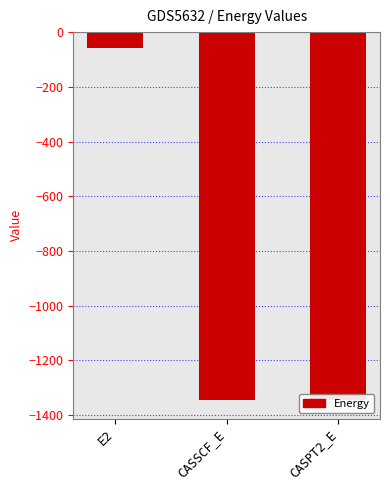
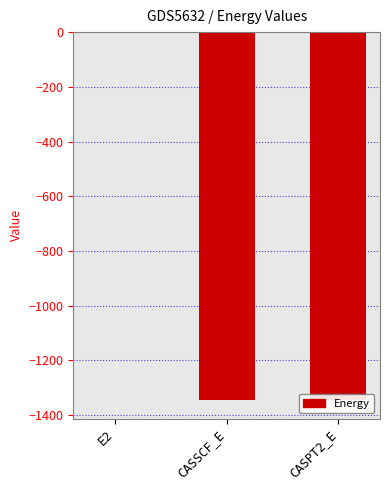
  {
-   "E2": -60,
+   "E2": 0,
    "CASSCF_E": -1350
  }
